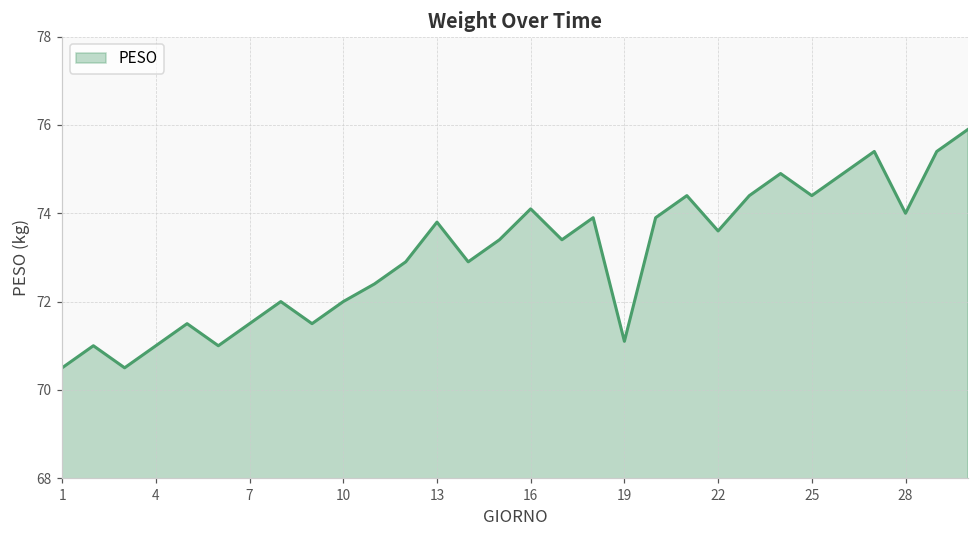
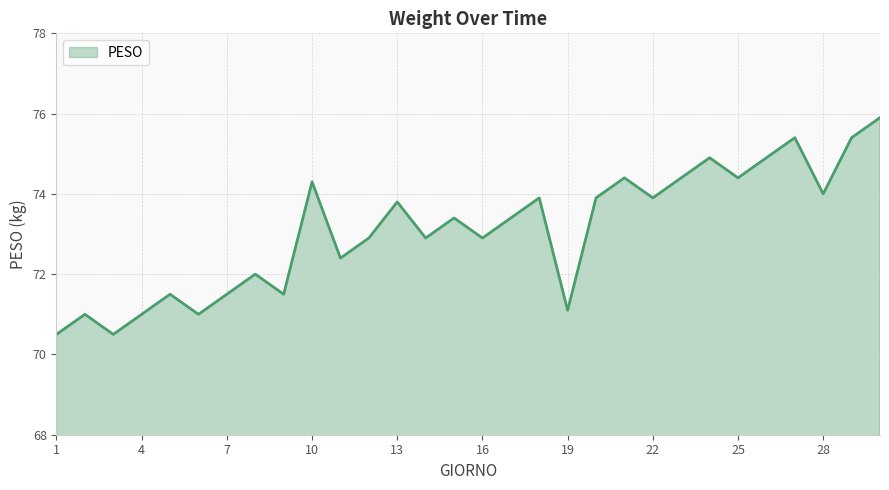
  {
    "1": 70.5,
    "4": 71.0,
    "7": 71.5,
-   "10": 72.0,
+   "10": 74.3,
    "13": 73.8,
-   "16": 74.1,
+   "16": 72.9,
    "19": 71.1,
-   "22": 73.6,
+   "22": 73.9,
    "25": 74.4,
    "28": 74.0
  }
